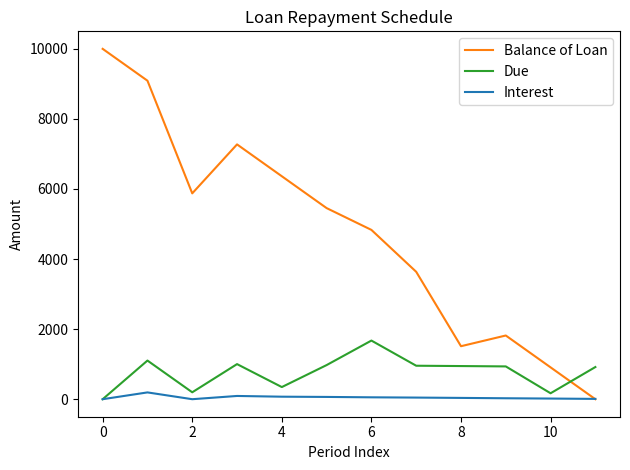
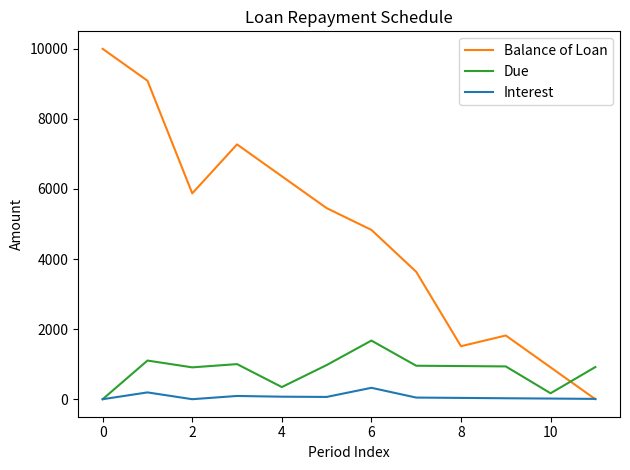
  {
    "Balance of Loan": {
      "0": 10000,
      "2": 5900,
      "4": 6400,
      "6": 4800,
      "8": 1500,
      "10": 900
    },
    "Due": {
-     "2": 200,
+     "2": 900,
      "4": 300,
      "6": 1700,
      "8": 900,
      "10": 200
    },
    "Interest": {
      "2": 0,
      "4": 100,
-     "6": 100,
+     "6": 300,
      "8": 0,
      "10": 0
    }
  }
